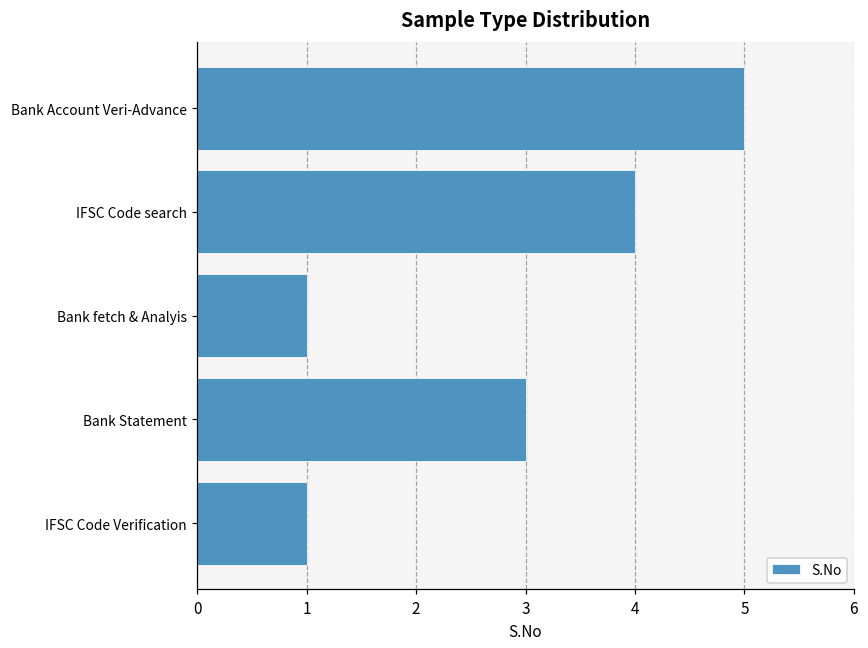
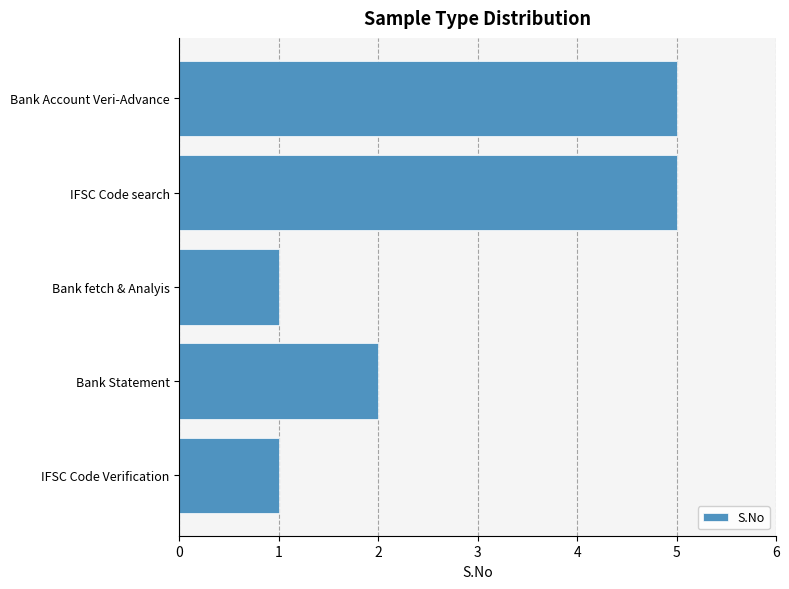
  {
    "Bank Account Veri-Advance": 5,
-   "IFSC Code search": 4,
+   "IFSC Code search": 5,
    "Bank fetch & Analyis": 1,
-   "Bank Statement": 3,
+   "Bank Statement": 2,
    "IFSC Code Verification": 1
  }
